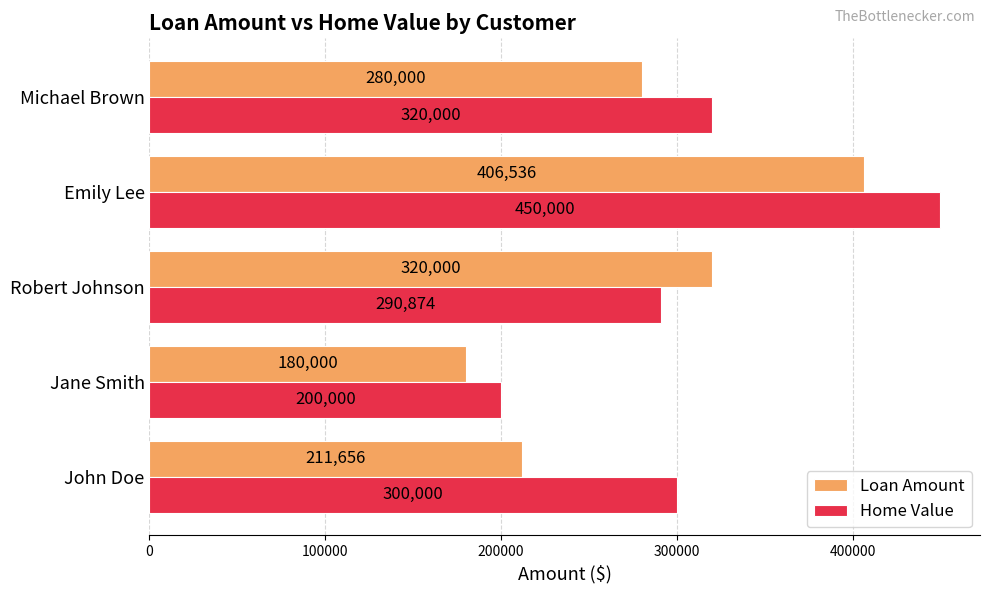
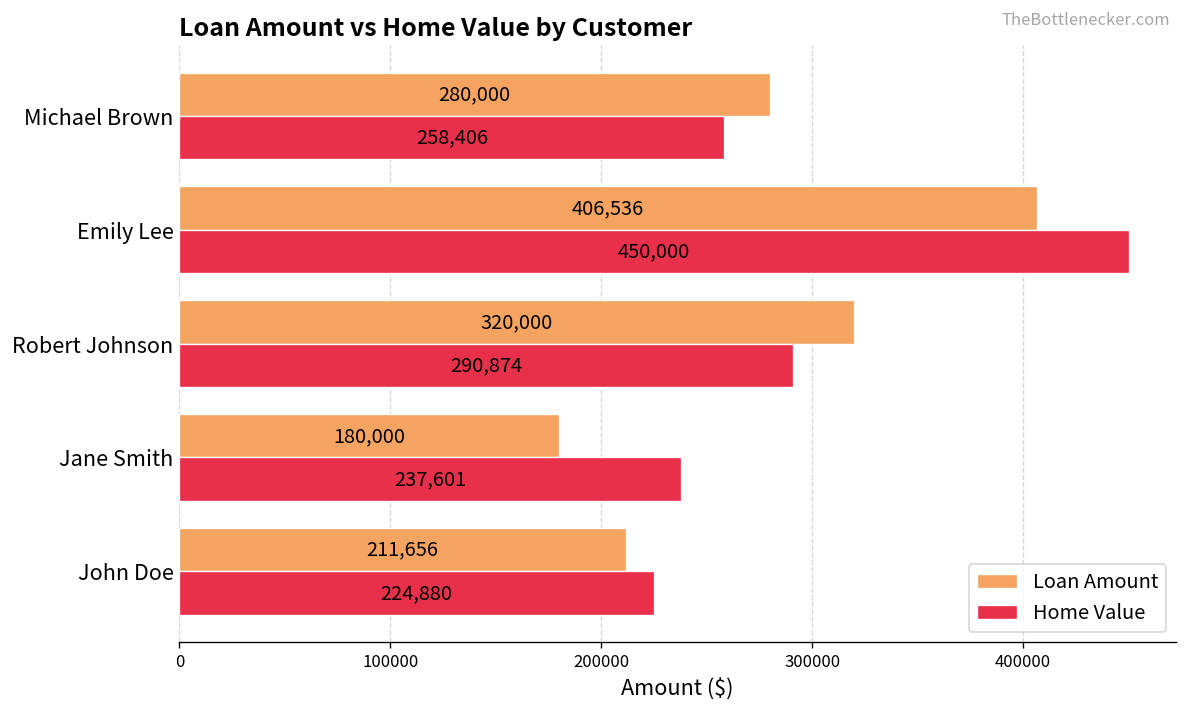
  {
    "Loan Amount": {
      "Michael Brown": "280,000",
      "Emily Lee": "406,536",
      "Robert Johnson": "320,000",
      "Jane Smith": "180,000",
      "John Doe": "211,656"
    },
    "Home Value": {
-     "Michael Brown": "320,000",
+     "Michael Brown": "258,406",
      "Emily Lee": "450,000",
      "Robert Johnson": "290,874",
-     "Jane Smith": "200,000",
-     "John Doe": "300,000"
+     "Jane Smith": "237,601",
+     "John Doe": "224,880"
    }
  }
